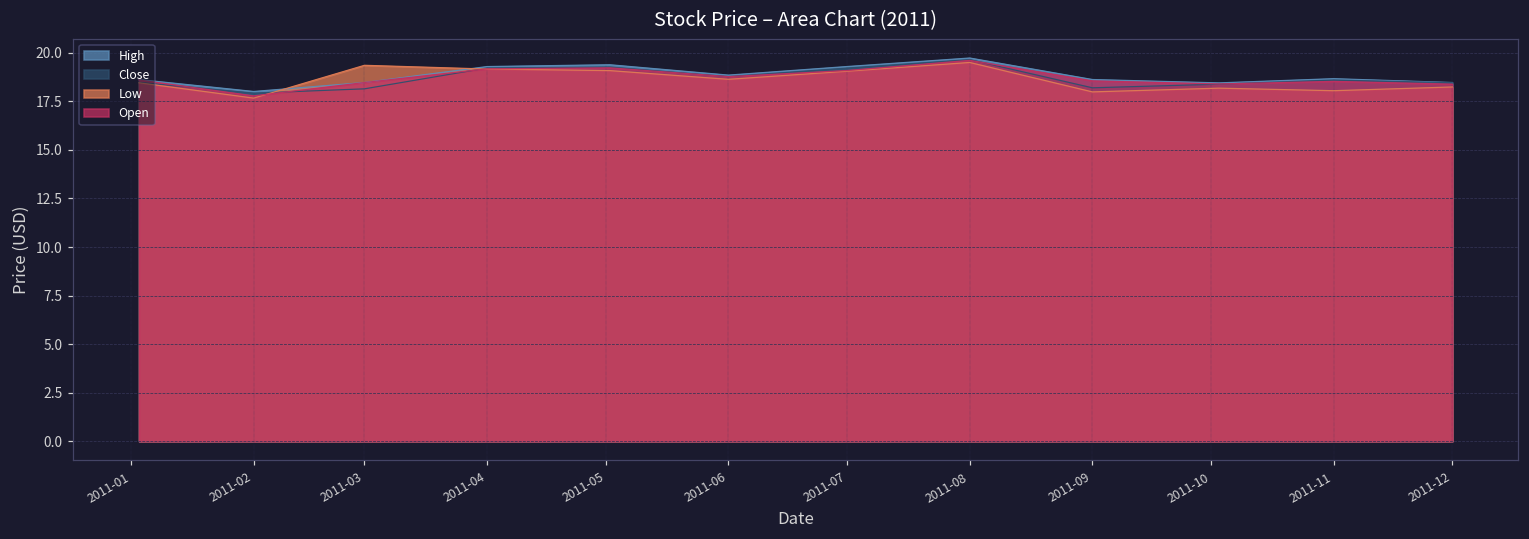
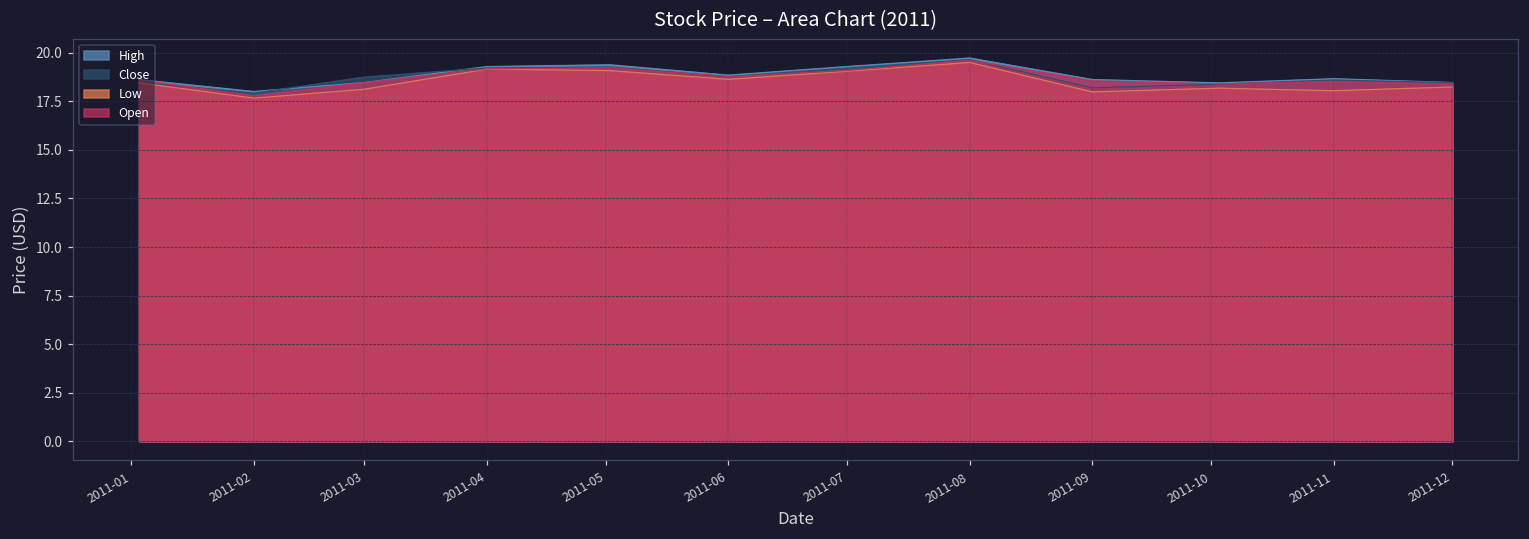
  {
    "Close": {
-     "2011-03": 18.1,
+     "2011-03": 18.8,
      "2011-09": 18.2
    },
    "Low": {
-     "2011-03": 19.4,
+     "2011-03": 18.1,
      "2011-09": 18.0,
      "2011-11": 18.0,
      "2011-12": 18.2
    }
  }
